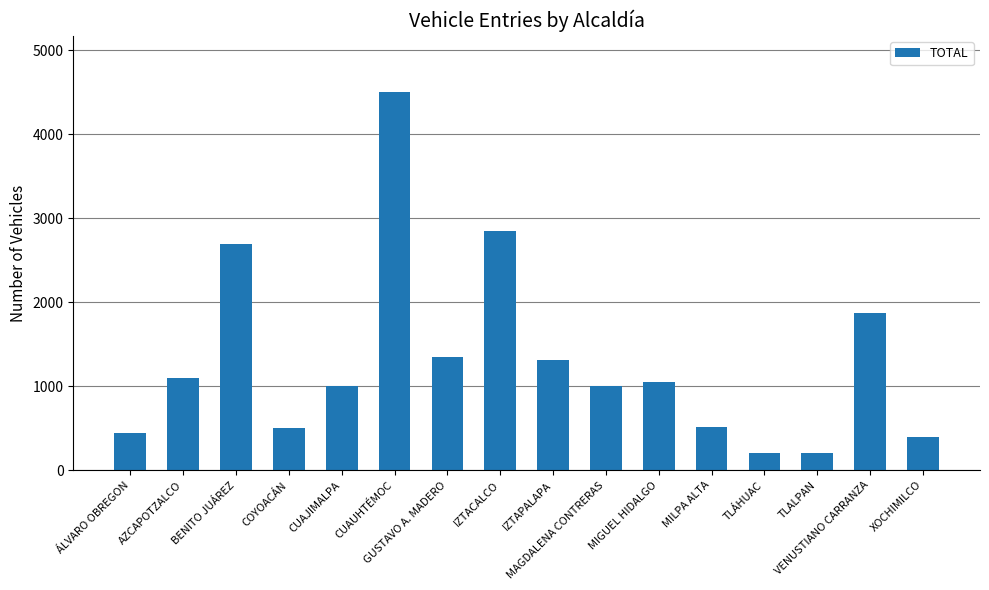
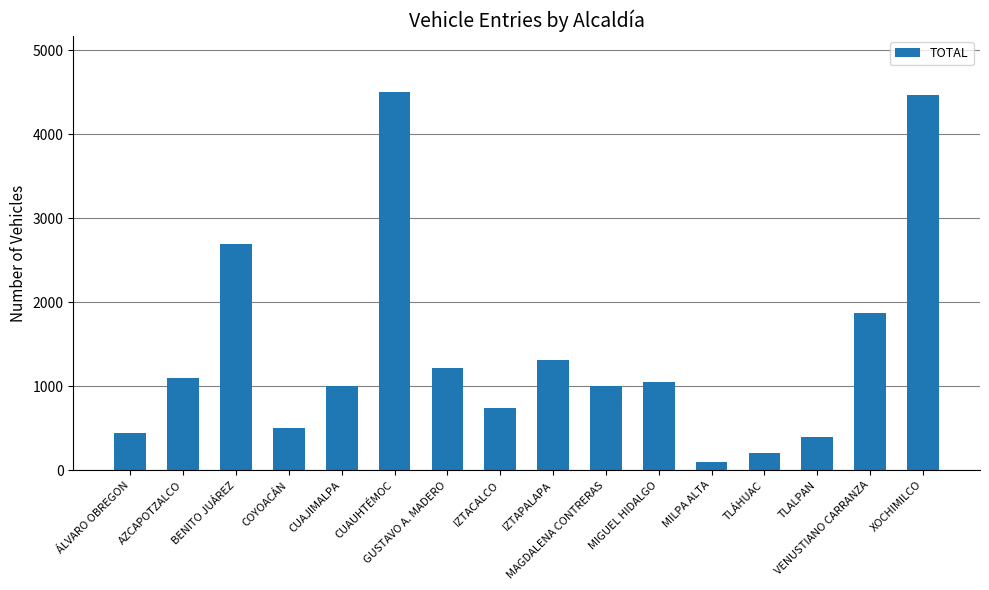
  {
    "ÁLVARO OBREGON": 400,
    "AZCAPOTZALCO": 1100,
    "BENITO JUÁREZ": 2700,
    "COYOACÁN": 500,
    "CUAJIMALPA": 1000,
    "CUAUHTÉMOC": 4500,
-   "GUSTAVO A. MADERO": 1300,
-   "IZTACALCO": 2800,
+   "GUSTAVO A. MADERO": 1200,
+   "IZTACALCO": 700,
    "IZTAPALAPA": 1300,
    "MAGDALENA CONTRERAS": 1000,
    "MIGUEL HIDALGO": 1100,
-   "MILPA ALTA": 500,
+   "MILPA ALTA": 100,
    "TLÁHUAC": 200,
-   "TLALPAN": 200,
+   "TLALPAN": 400,
    "VENUSTIANO CARRANZA": 1900,
-   "XOCHIMILCO": 400
+   "XOCHIMILCO": 4500
  }
